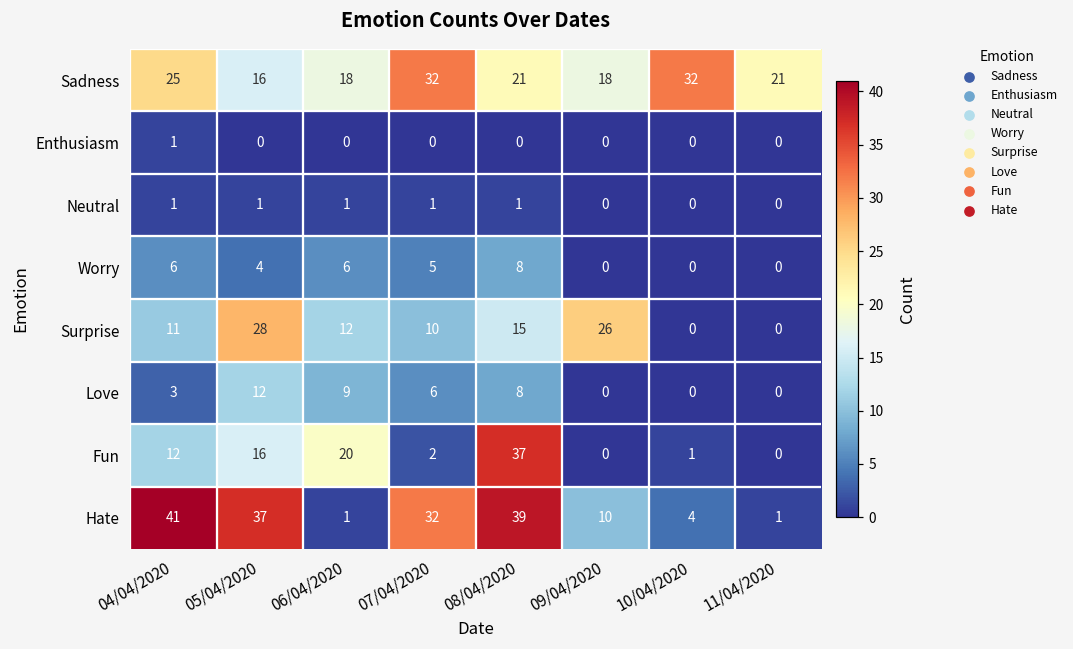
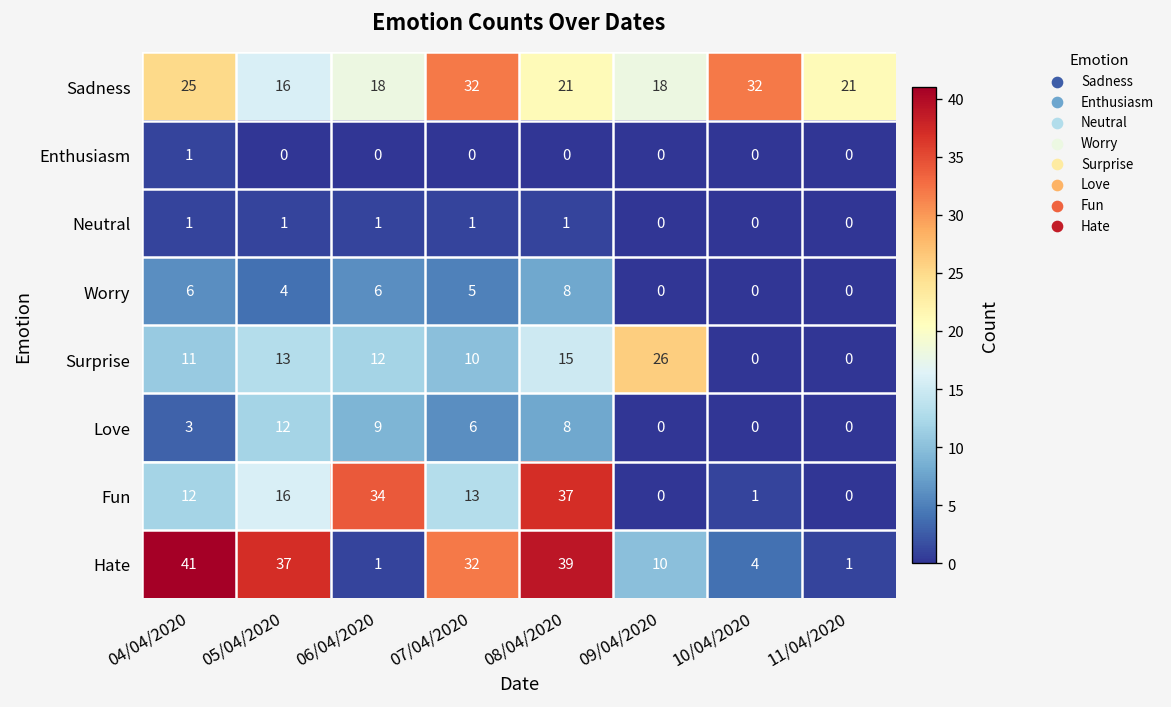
  {
    "Sadness": {
      "04/04/2020": 25,
      "05/04/2020": 16,
      "06/04/2020": 18,
      "07/04/2020": 32,
      "08/04/2020": 21,
      "09/04/2020": 18,
      "10/04/2020": 32,
      "11/04/2020": 21
    },
    "Enthusiasm": {
      "04/04/2020": 1,
      "05/04/2020": 0,
      "06/04/2020": 0,
      "07/04/2020": 0,
      "08/04/2020": 0,
      "09/04/2020": 0,
      "10/04/2020": 0,
      "11/04/2020": 0
    },
    "Neutral": {
      "04/04/2020": 1,
      "05/04/2020": 1,
      "06/04/2020": 1,
      "07/04/2020": 1,
      "08/04/2020": 1,
      "09/04/2020": 0,
      "10/04/2020": 0,
      "11/04/2020": 0
    },
    "Worry": {
      "04/04/2020": 6,
      "05/04/2020": 4,
      "06/04/2020": 6,
      "07/04/2020": 5,
      "08/04/2020": 8,
      "09/04/2020": 0,
      "10/04/2020": 0,
      "11/04/2020": 0
    },
    "Surprise": {
      "04/04/2020": 11,
-     "05/04/2020": 28,
+     "05/04/2020": 13,
      "06/04/2020": 12,
      "07/04/2020": 10,
      "08/04/2020": 15,
      "09/04/2020": 26,
      "10/04/2020": 0,
      "11/04/2020": 0
    },
    "Love": {
      "04/04/2020": 3,
      "05/04/2020": 12,
      "06/04/2020": 9,
      "07/04/2020": 6,
      "08/04/2020": 8,
      "09/04/2020": 0,
      "10/04/2020": 0,
      "11/04/2020": 0
    },
    "Fun": {
      "04/04/2020": 12,
      "05/04/2020": 16,
-     "06/04/2020": 20,
-     "07/04/2020": 2,
+     "06/04/2020": 34,
+     "07/04/2020": 13,
      "08/04/2020": 37,
      "09/04/2020": 0,
      "10/04/2020": 1,
      "11/04/2020": 0
    },
    "Hate": {
      "04/04/2020": 41,
      "05/04/2020": 37,
      "06/04/2020": 1,
      "07/04/2020": 32,
      "08/04/2020": 39,
      "09/04/2020": 10,
      "10/04/2020": 4,
      "11/04/2020": 1
    }
  }
